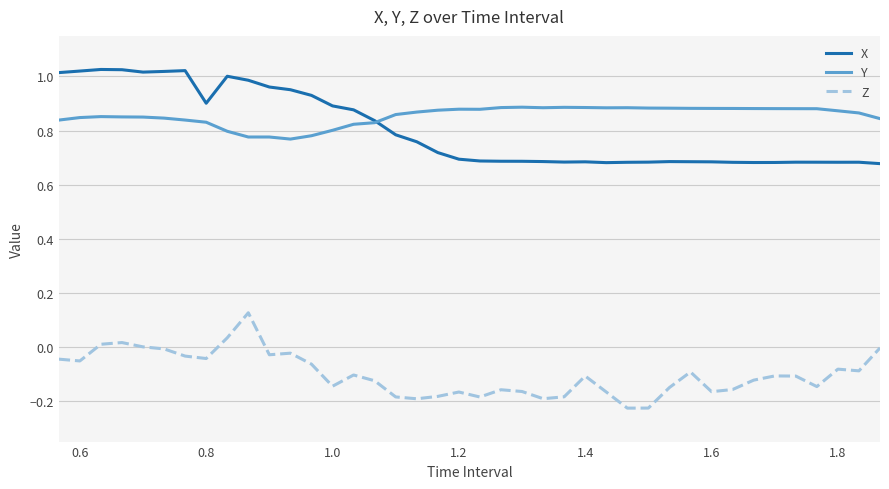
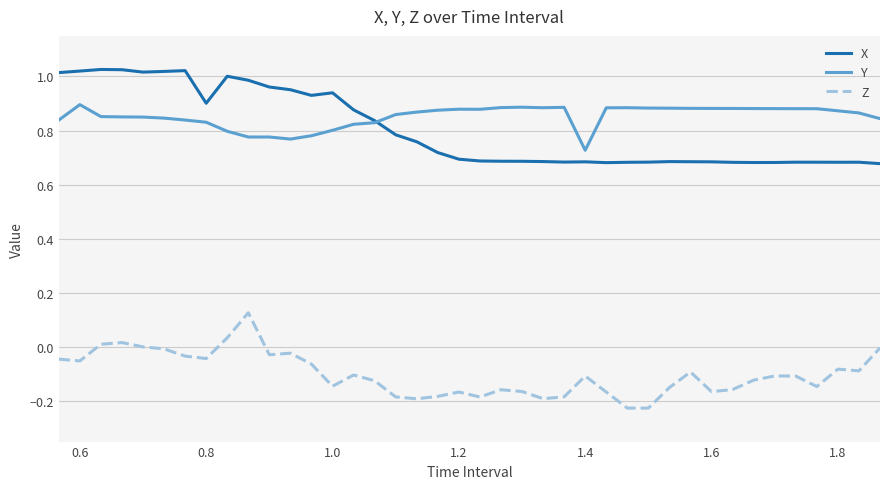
  {
    "X": {
      "0.6": 1.02,
      "0.8": 0.90,
-     "1.0": 0.89,
+     "1.0": 0.94,
      "1.2": 0.69,
      "1.4": 0.68,
      "1.6": 0.68,
      "1.8": 0.68
    },
    "Y": {
-     "0.6": 0.85,
+     "0.6": 0.90,
      "0.8": 0.83,
      "1.0": 0.80,
      "1.2": 0.88,
-     "1.4": 0.89,
+     "1.4": 0.73,
      "1.6": 0.88,
      "1.8": 0.87
    },
    "Z": {
      "0.6": -0.05,
      "0.8": -0.04,
      "1.0": -0.15,
      "1.2": -0.17,
      "1.4": -0.11,
      "1.6": -0.17,
      "1.8": -0.08
    }
  }
